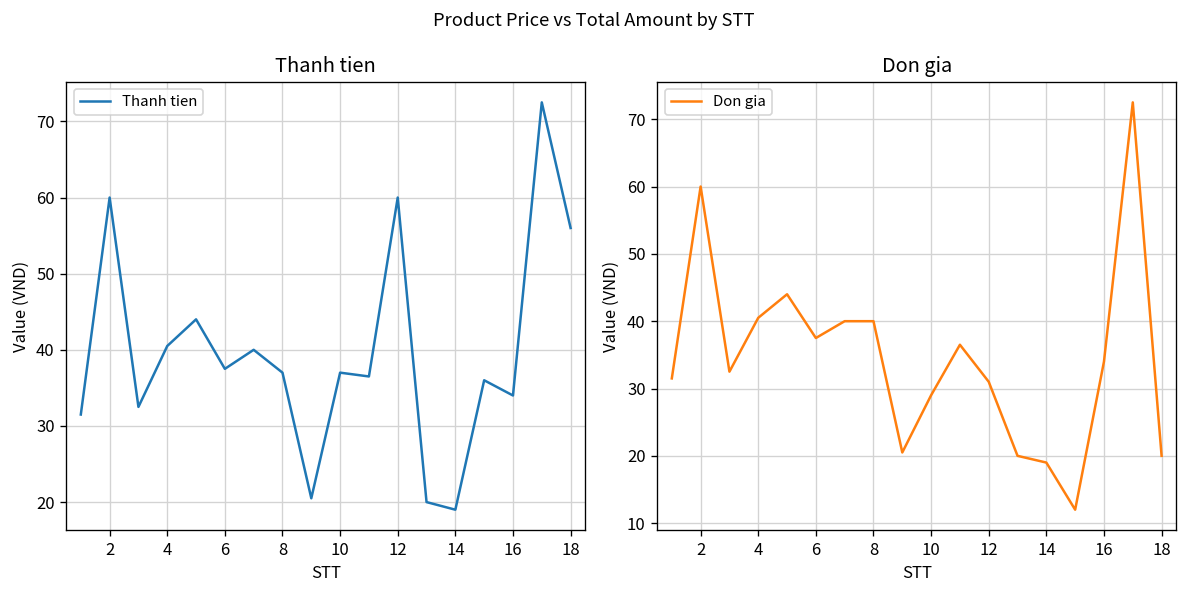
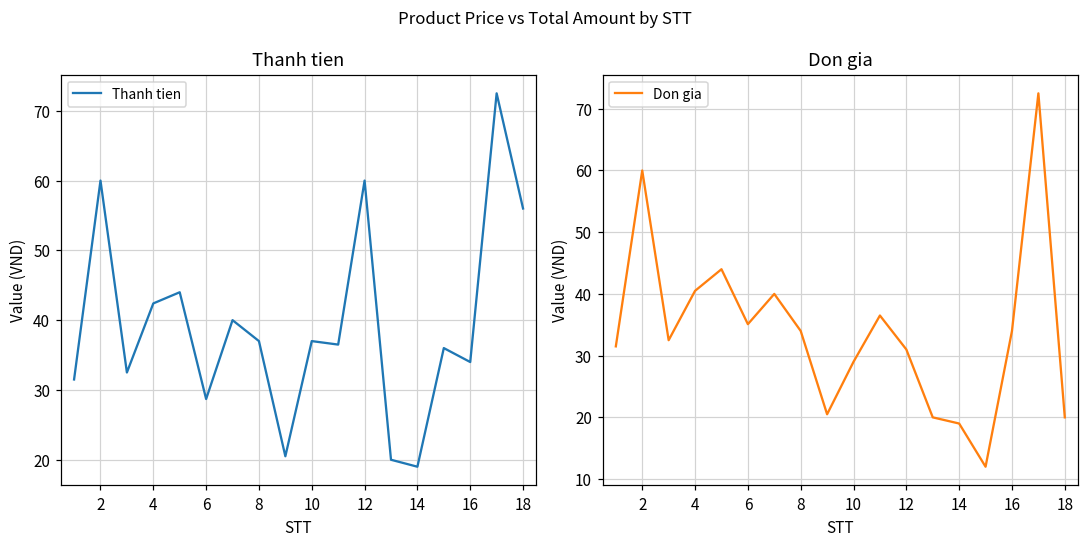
  {
    "Thanh tien": {
      "2": 60,
-     "4": 41,
-     "6": 38,
+     "4": 42,
+     "6": 29,
      "8": 37,
      "10": 37,
      "12": 60,
      "14": 19,
      "16": 34,
      "18": 56
    },
    "Don gia": {
      "2": 60,
      "4": 41,
-     "6": 38,
-     "8": 40,
+     "6": 35,
+     "8": 34,
      "10": 29,
      "12": 31,
      "14": 19,
      "16": 34,
      "18": 20
    }
  }
